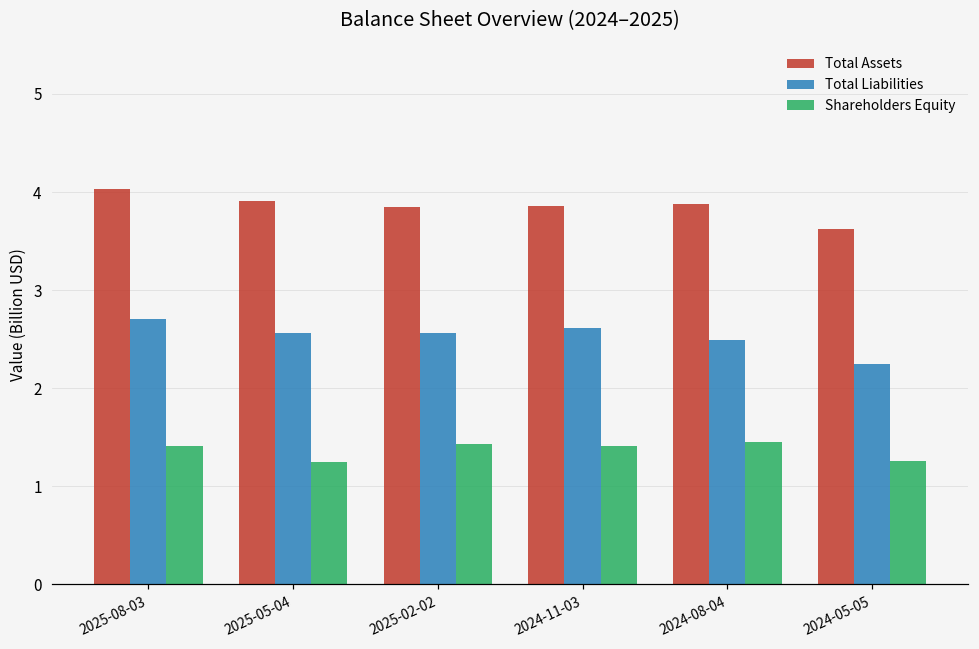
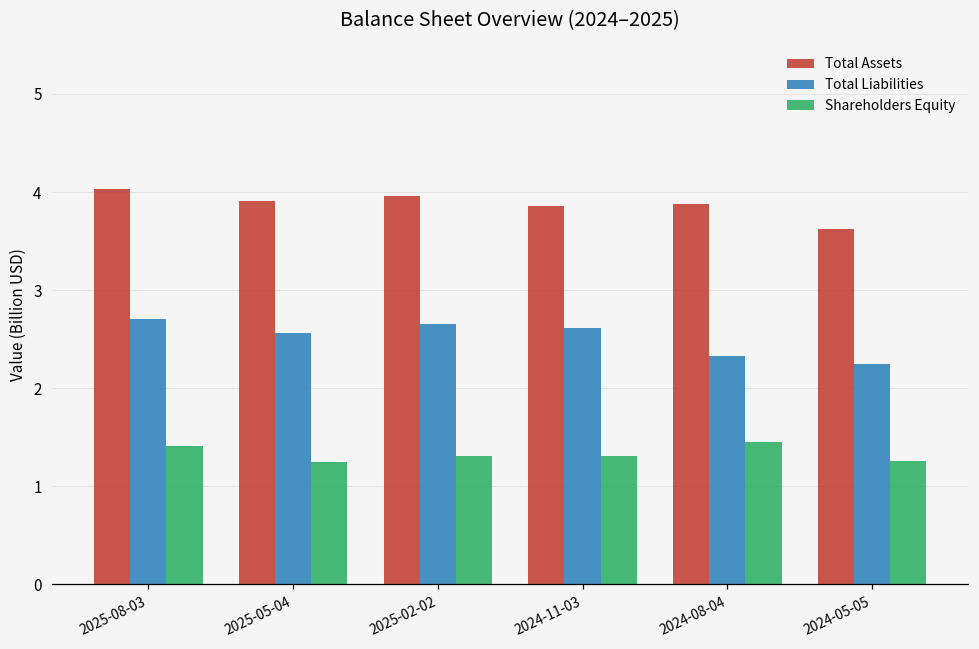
  {
    "Total Assets": {
      "2025-08-03": 4.0,
      "2025-05-04": 3.9,
-     "2025-02-02": 3.9,
+     "2025-02-02": 4.0,
      "2024-11-03": 3.9,
      "2024-08-04": 3.9,
      "2024-05-05": 3.6
    },
    "Total Liabilities": {
      "2025-08-03": 2.7,
      "2025-05-04": 2.6,
-     "2025-02-02": 2.6,
+     "2025-02-02": 2.7,
      "2024-11-03": 2.6,
-     "2024-08-04": 2.5,
+     "2024-08-04": 2.3,
      "2024-05-05": 2.2
    },
    "Shareholders Equity": {
      "2025-08-03": 1.4,
      "2025-05-04": 1.2,
-     "2025-02-02": 1.4,
-     "2024-11-03": 1.4,
+     "2025-02-02": 1.3,
+     "2024-11-03": 1.3,
      "2024-08-04": 1.5,
      "2024-05-05": 1.3
    }
  }
